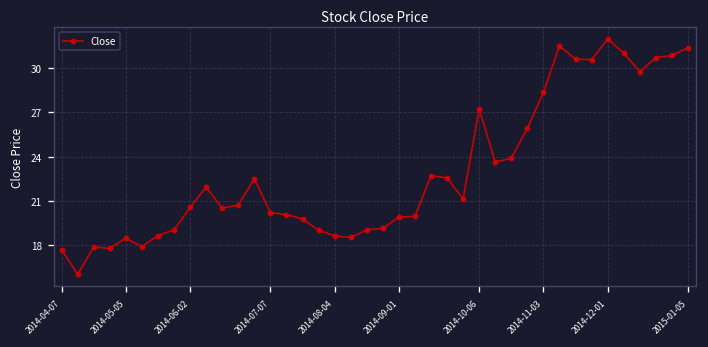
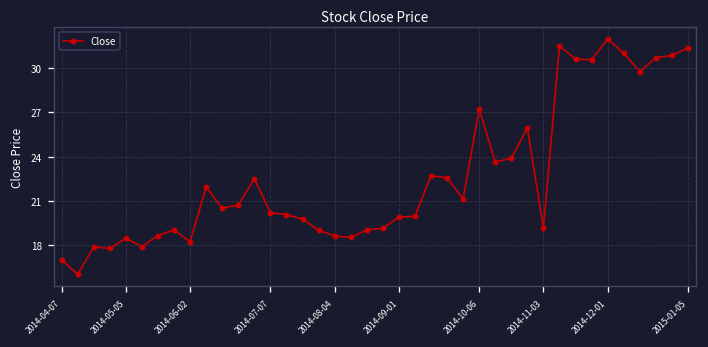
  {
-   "2014-04-07": 17.7,
+   "2014-04-07": 17.0,
    "2014-05-05": 18.5,
-   "2014-06-02": 20.5,
+   "2014-06-02": 18.2,
    "2014-07-07": 20.2,
    "2014-08-04": 18.6,
    "2014-09-01": 19.9,
    "2014-10-06": 27.2,
-   "2014-11-03": 28.3,
+   "2014-11-03": 19.2,
    "2014-12-01": 32.0,
    "2015-01-05": 31.4
  }
